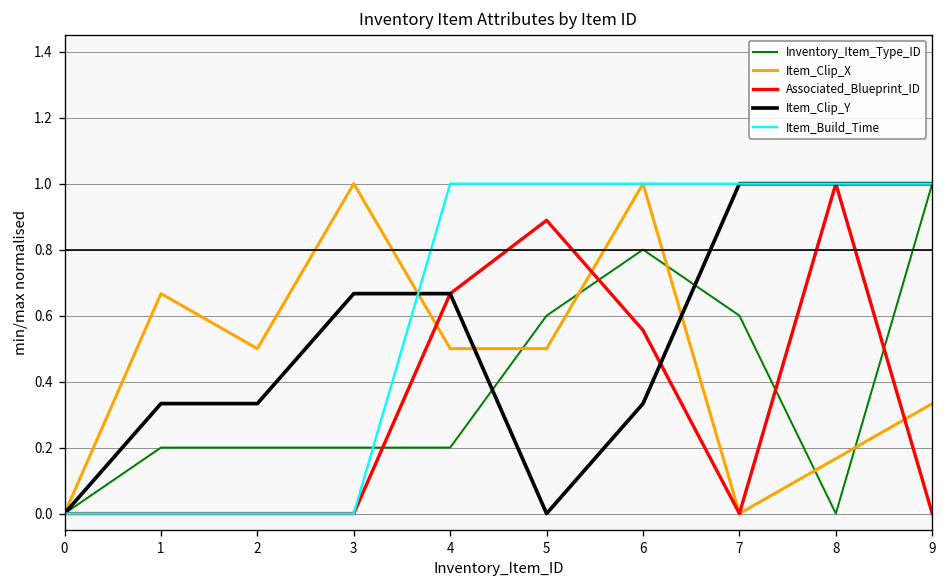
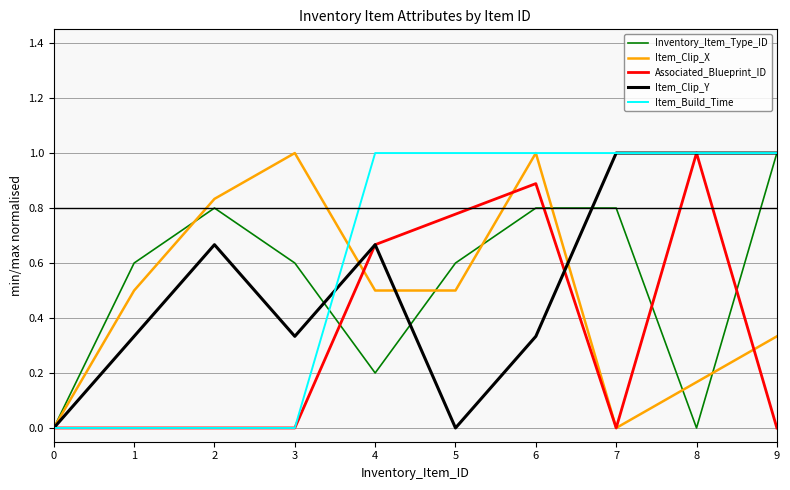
  {
    "Inventory_Item_Type_ID": {
-     "1": 0.20,
-     "2": 0.20,
-     "3": 0.20,
+     "1": 0.60,
+     "2": 0.80,
+     "3": 0.60,
      "4": 0.20,
      "5": 0.60,
      "6": 0.80,
-     "7": 0.60,
+     "7": 0.80,
      "8": 0.00
    },
    "Item_Clip_X": {
-     "1": 0.67,
-     "2": 0.50,
+     "1": 0.50,
+     "2": 0.83,
      "3": 1.00,
      "4": 0.50,
      "5": 0.50,
      "8": 0.17,
      "9": 0.33
    },
    "Associated_Blueprint_ID": {
-     "5": 0.89,
-     "6": 0.56,
+     "5": 0.78,
+     "6": 0.89,
      "9": 0.00
    },
    "Item_Clip_Y": {
      "1": 0.33,
-     "2": 0.33,
-     "3": 0.67,
+     "2": 0.67,
+     "3": 0.33,
      "5": 0.00,
      "6": 0.33
    },
    "Item_Build_Time": {
      "4": 1.00,
      "5": 1.00
    }
  }
